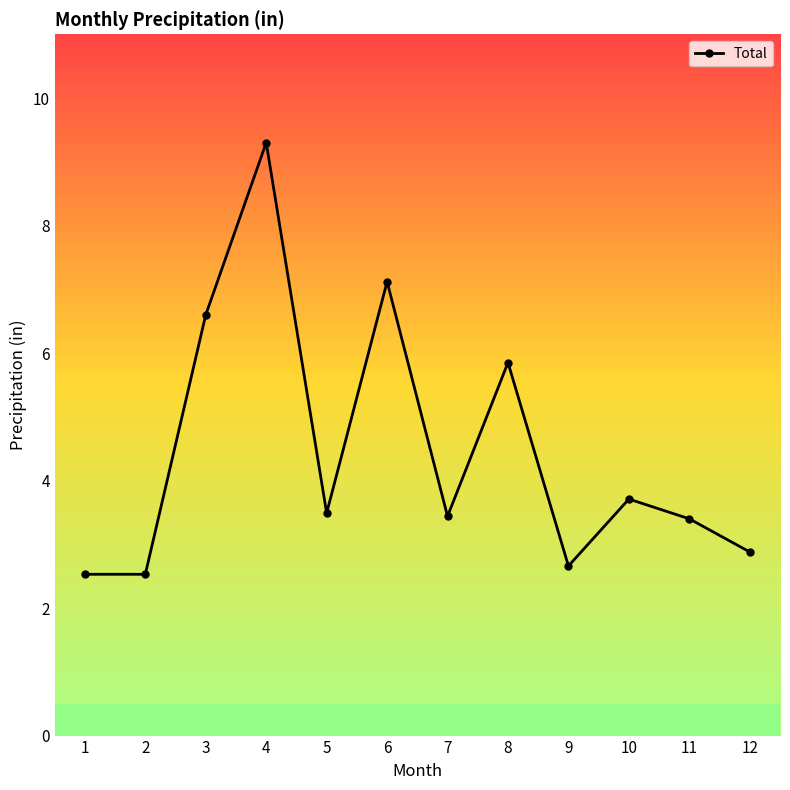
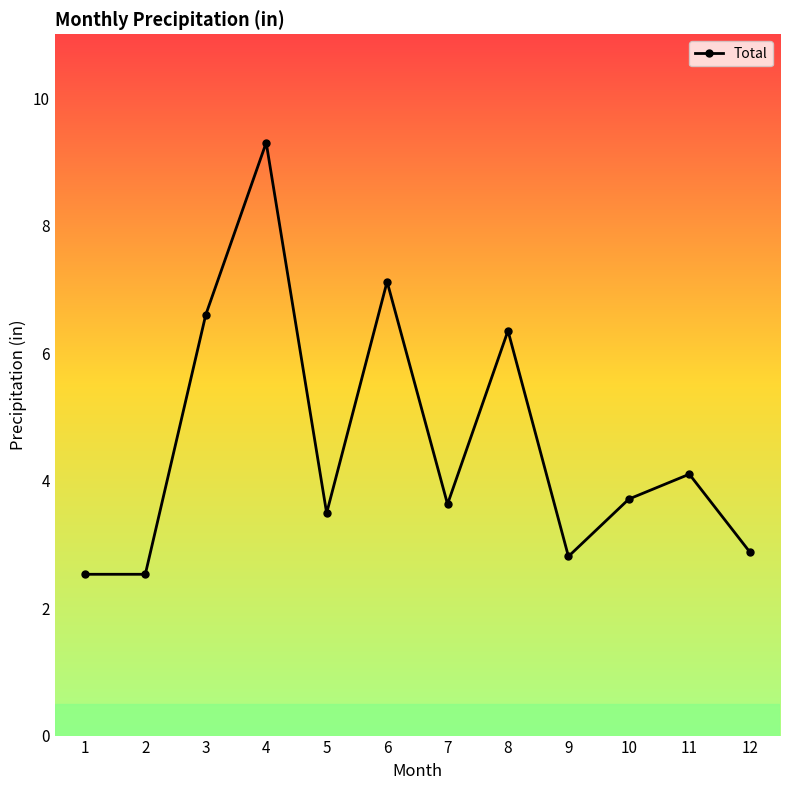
  {
    "1": 2.5,
    "2": 2.5,
    "3": 6.6,
    "4": 9.3,
    "5": 3.5,
    "6": 7.1,
-   "7": 3.4,
-   "8": 5.9,
-   "9": 2.7,
+   "7": 3.6,
+   "8": 6.4,
+   "9": 2.8,
    "10": 3.7,
-   "11": 3.4,
+   "11": 4.1,
    "12": 2.9
  }
